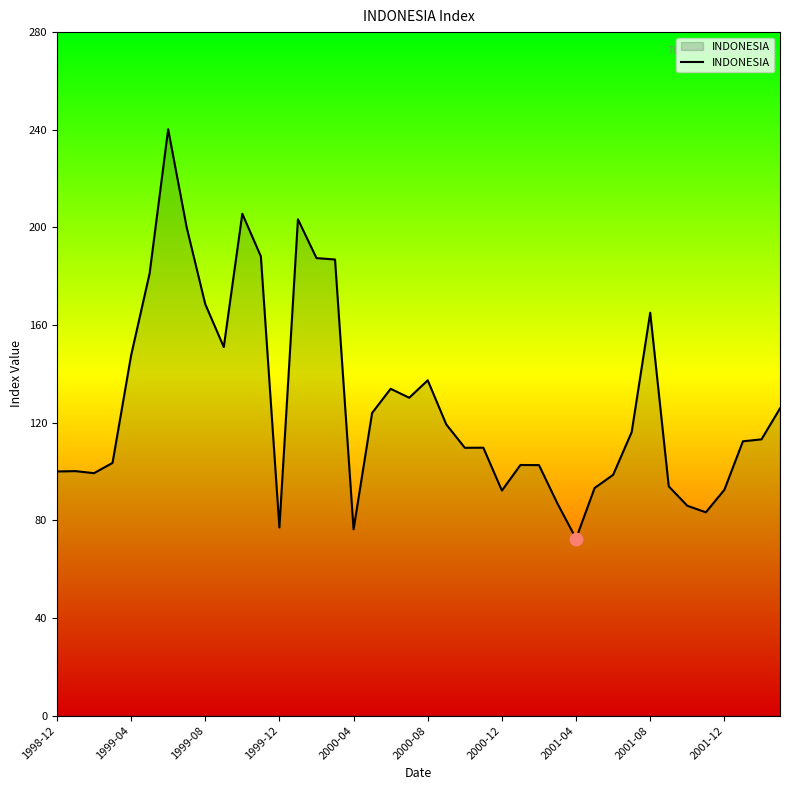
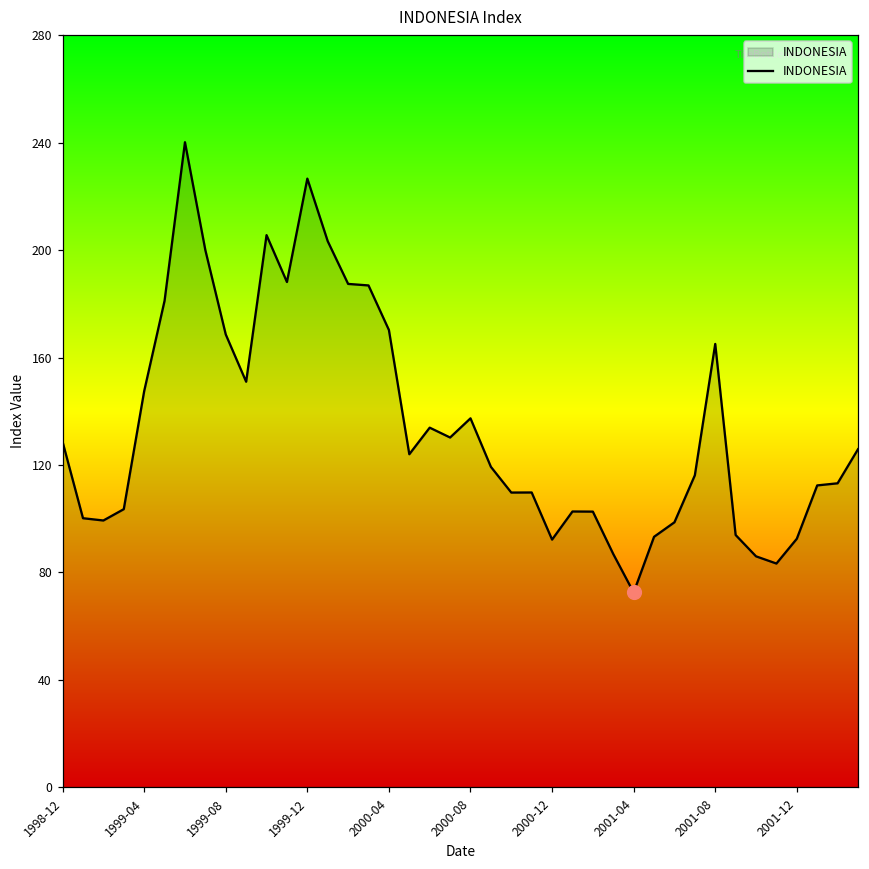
  {
    "INDONESIA": {
-     "1998-12": 100,
+     "1998-12": 129,
      "1999-04": 147,
      "1999-08": 169,
-     "1999-12": 77,
-     "2000-04": 76,
+     "1999-12": 227,
+     "2000-04": 170,
      "2000-08": 137,
      "2000-12": 92,
      "2001-08": 165,
      "2001-12": 93
    }
  }
